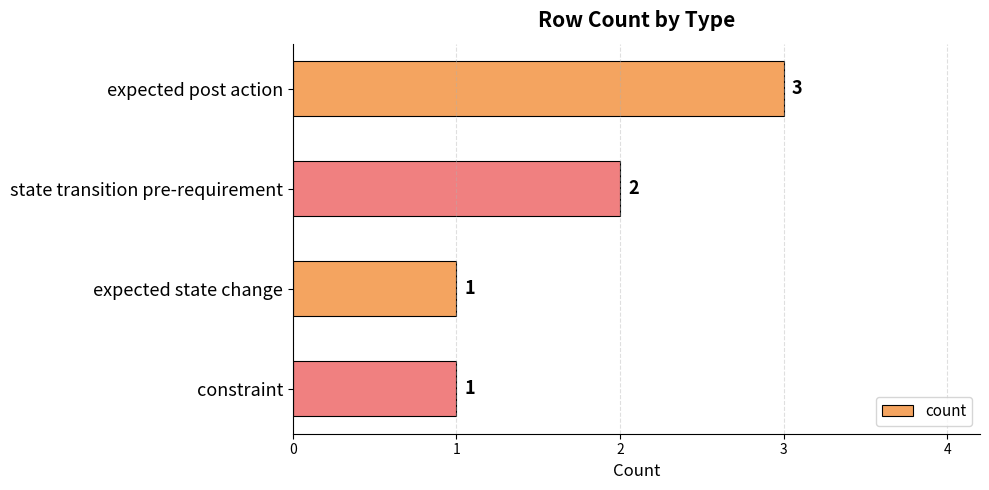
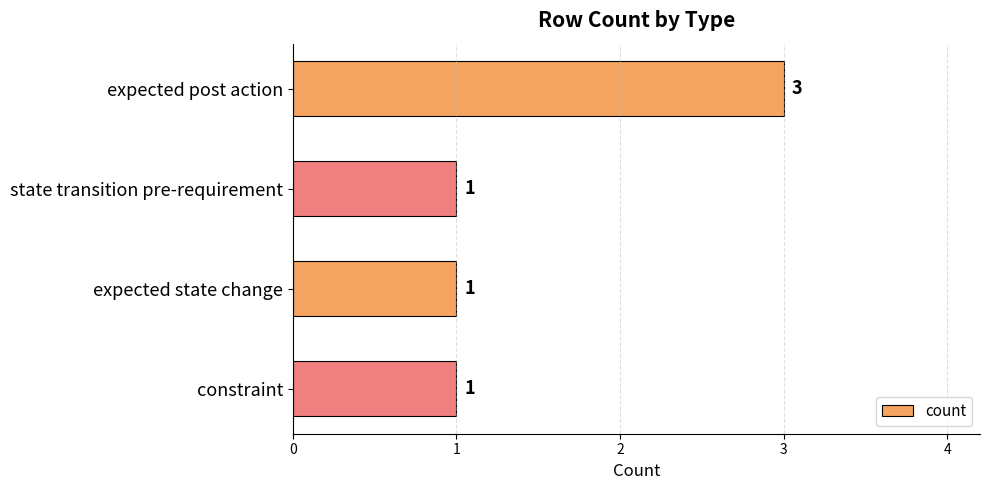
  {
    "expected post action": 3,
-   "state transition pre-requirement": 2,
+   "state transition pre-requirement": 1,
    "expected state change": 1,
    "constraint": 1
  }
